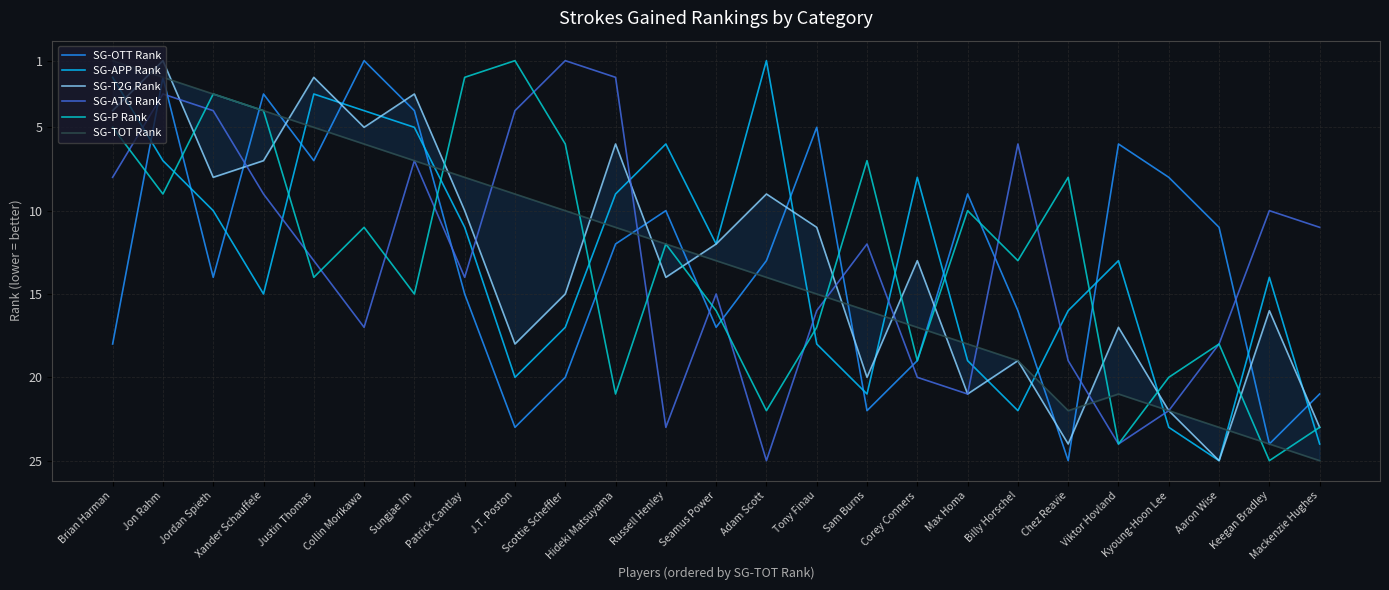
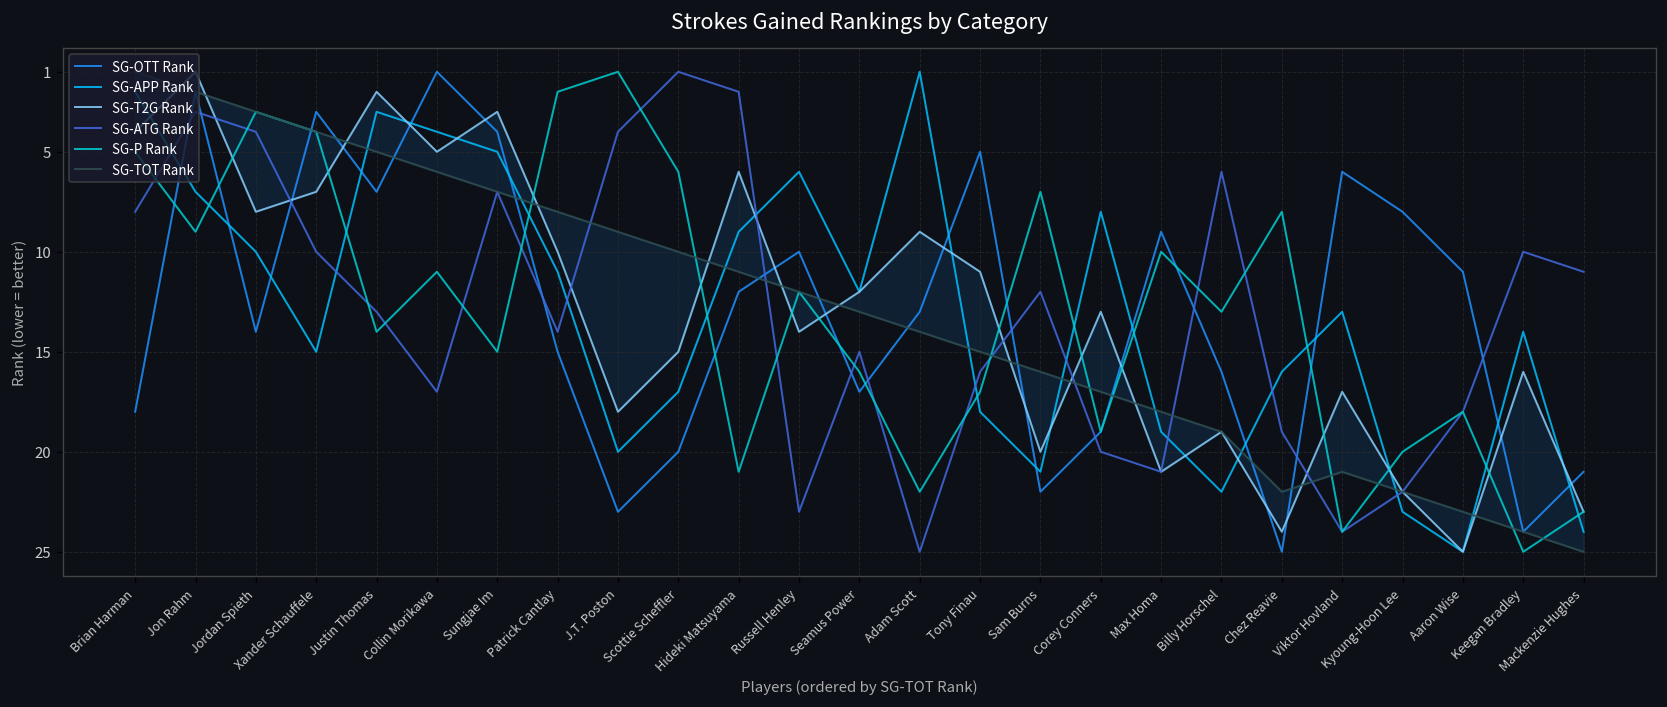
  {
    "SG-T2G Rank": {
      "Justin Thomas": 2,
      "Collin Morikawa": 5,
      "Sungjae Im": 3,
      "Hideki Matsuyama": 6,
      "Adam Scott": 9,
      "Tony Finau": 11,
      "Corey Conners": 13,
      "Viktor Hovland": 17,
      "Keegan Bradley": 16
    },
    "SG-ATG Rank": {
      "Brian Harman": 8,
      "Jordan Spieth": 4,
-     "Xander Schauffele": 9,
+     "Xander Schauffele": 10,
      "Justin Thomas": 13,
      "Collin Morikawa": 17,
      "Patrick Cantlay": 14,
      "J.T. Poston": 4,
      "Scottie Scheffler": 1,
      "Hideki Matsuyama": 2,
      "Russell Henley": 23,
      "Seamus Power": 15,
      "Adam Scott": 25,
      "Tony Finau": 16,
      "Sam Burns": 12,
      "Corey Conners": 20,
      "Billy Horschel": 6,
      "Chez Reavie": 19,
      "Keegan Bradley": 10,
      "Mackenzie Hughes": 11
    },
    "SG-TOT Rank": {
      "Patrick Cantlay": 8,
      "J.T. Poston": 9,
      "Scottie Scheffler": 10,
      "Sam Burns": 16,
      "Max Homa": 18,
      "Chez Reavie": 22,
      "Aaron Wise": 23
    }
  }
